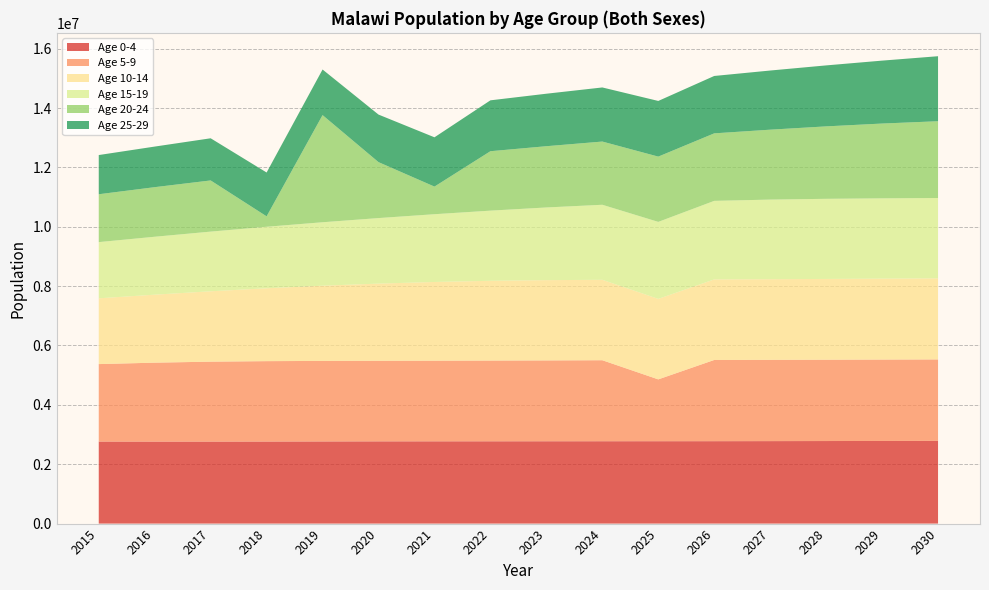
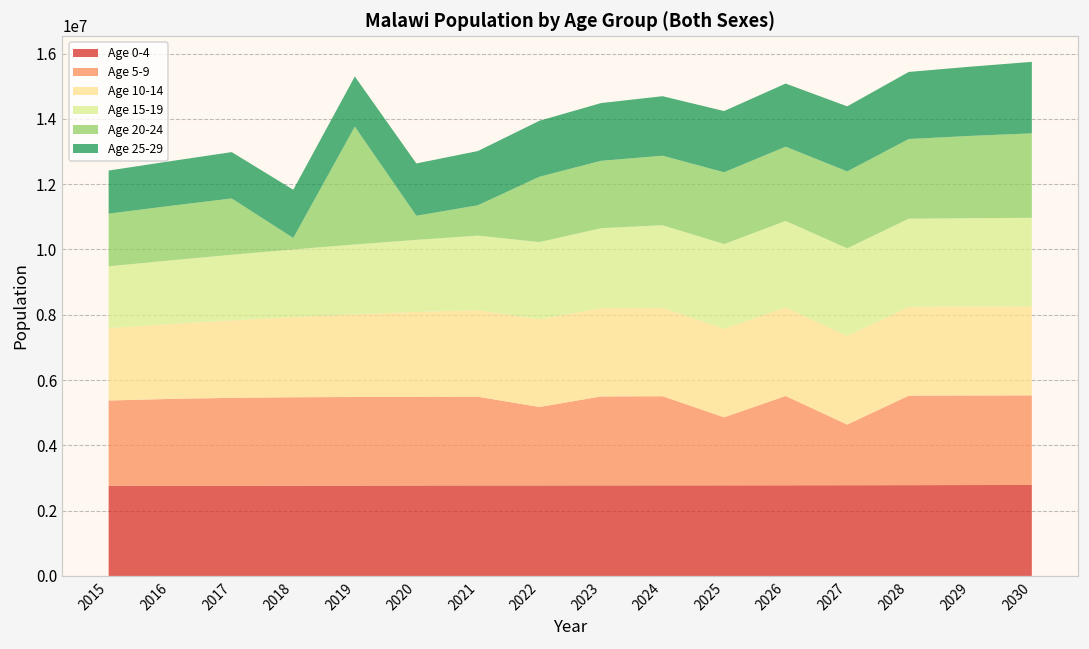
  {
    "Age 0-4": {
      "2015": 2800000,
      "2016": 2800000,
      "2017": 2800000,
      "2018": 2800000,
      "2019": 2800000,
      "2020": 2800000,
      "2021": 2800000,
      "2022": 2800000,
      "2023": 2800000,
      "2024": 2800000,
      "2025": 2800000,
      "2026": 2800000,
      "2027": 2800000,
      "2028": 2800000,
      "2029": 2800000,
      "2030": 2800000
    },
    "Age 5-9": {
      "2015": 2600000,
      "2016": 2700000,
      "2017": 2700000,
      "2018": 2700000,
      "2019": 2700000,
      "2020": 2700000,
      "2021": 2700000,
-     "2022": 2700000,
+     "2022": 2400000,
      "2023": 2700000,
      "2024": 2700000,
      "2025": 2100000,
      "2026": 2700000,
-     "2027": 2700000,
+     "2027": 1900000,
      "2028": 2700000,
      "2029": 2700000,
      "2030": 2700000
    },
    "Age 20-24": {
      "2015": 1600000,
      "2016": 1700000,
      "2017": 1700000,
      "2018": 400000,
      "2019": 3600000,
-     "2020": 1900000,
+     "2020": 700000,
      "2021": 900000,
      "2022": 2000000,
      "2023": 2100000,
      "2024": 2100000,
      "2025": 2200000,
      "2026": 2300000,
      "2027": 2400000,
      "2028": 2400000,
      "2029": 2500000,
      "2030": 2600000
    },
    "Age 25-29": {
      "2015": 1300000,
      "2016": 1400000,
      "2017": 1400000,
      "2018": 1500000,
      "2019": 1500000,
      "2020": 1600000,
      "2021": 1700000,
      "2022": 1700000,
      "2023": 1800000,
      "2024": 1800000,
      "2025": 1900000,
      "2026": 1900000,
      "2027": 2000000,
      "2028": 2100000,
      "2029": 2100000,
      "2030": 2200000
    }
  }
